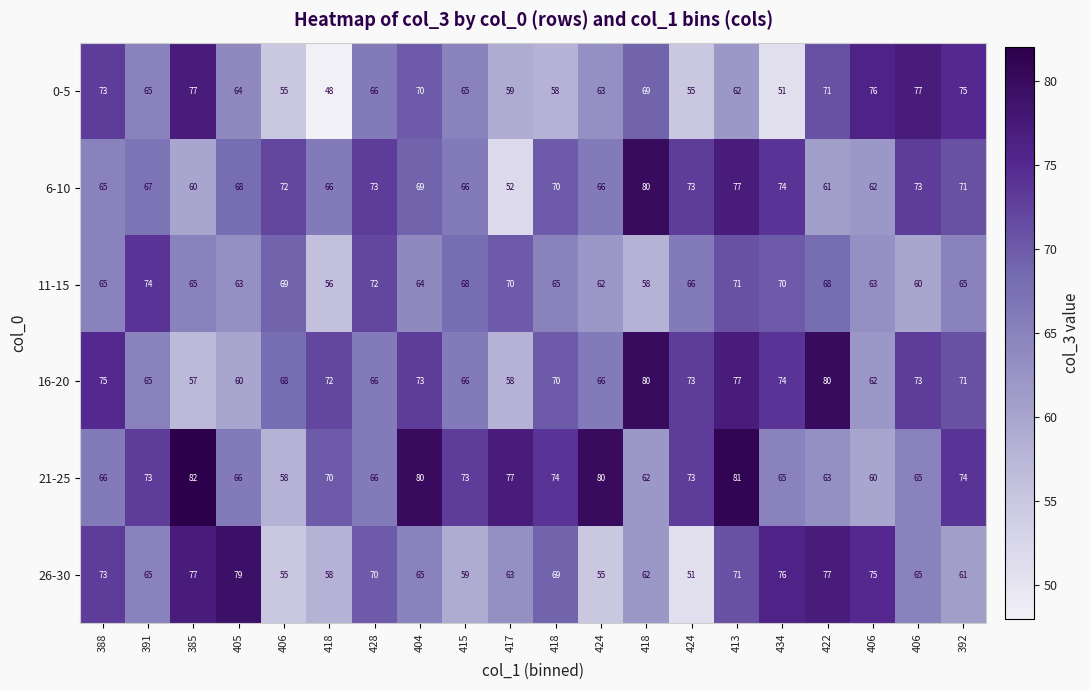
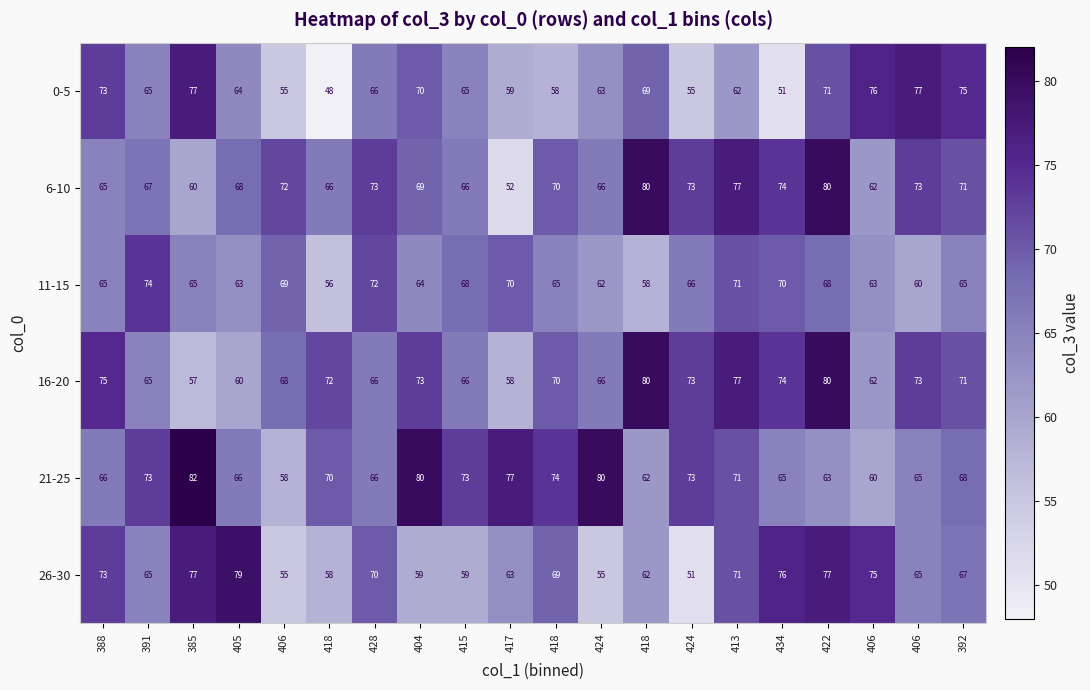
  {
    "0-5": {
      "388": 73,
      "391": 65,
      "385": 77,
      "405": 64,
      "428": 66,
      "404": 70,
      "415": 65,
      "417": 59,
      "413": 62,
      "434": 51,
      "422": 71,
      "392": 75
    },
    "6-10": {
      "388": 65,
      "391": 67,
      "385": 60,
      "405": 68,
      "428": 73,
      "404": 69,
      "415": 66,
      "417": 52,
      "413": 77,
      "434": 74,
-     "422": 61,
+     "422": 80,
      "392": 71
    },
    "11-15": {
      "388": 65,
      "391": 74,
      "385": 65,
      "405": 63,
      "428": 72,
      "404": 64,
      "415": 68,
      "417": 70,
      "413": 71,
      "434": 70,
      "422": 68,
      "392": 65
    },
    "16-20": {
      "388": 75,
      "391": 65,
      "385": 57,
      "405": 60,
      "428": 66,
      "404": 73,
      "415": 66,
      "417": 58,
      "413": 77,
      "434": 74,
      "422": 80,
      "392": 71
    },
    "21-25": {
      "388": 66,
      "391": 73,
      "385": 82,
      "405": 66,
      "428": 66,
      "404": 80,
      "415": 73,
      "417": 77,
-     "413": 81,
+     "413": 71,
      "434": 65,
      "422": 63,
-     "392": 74
+     "392": 68
    },
    "26-30": {
      "388": 73,
      "391": 65,
      "385": 77,
      "405": 79,
      "428": 70,
-     "404": 65,
+     "404": 59,
      "415": 59,
      "417": 63,
      "413": 71,
      "434": 76,
      "422": 77,
-     "392": 61
+     "392": 67
    }
  }
